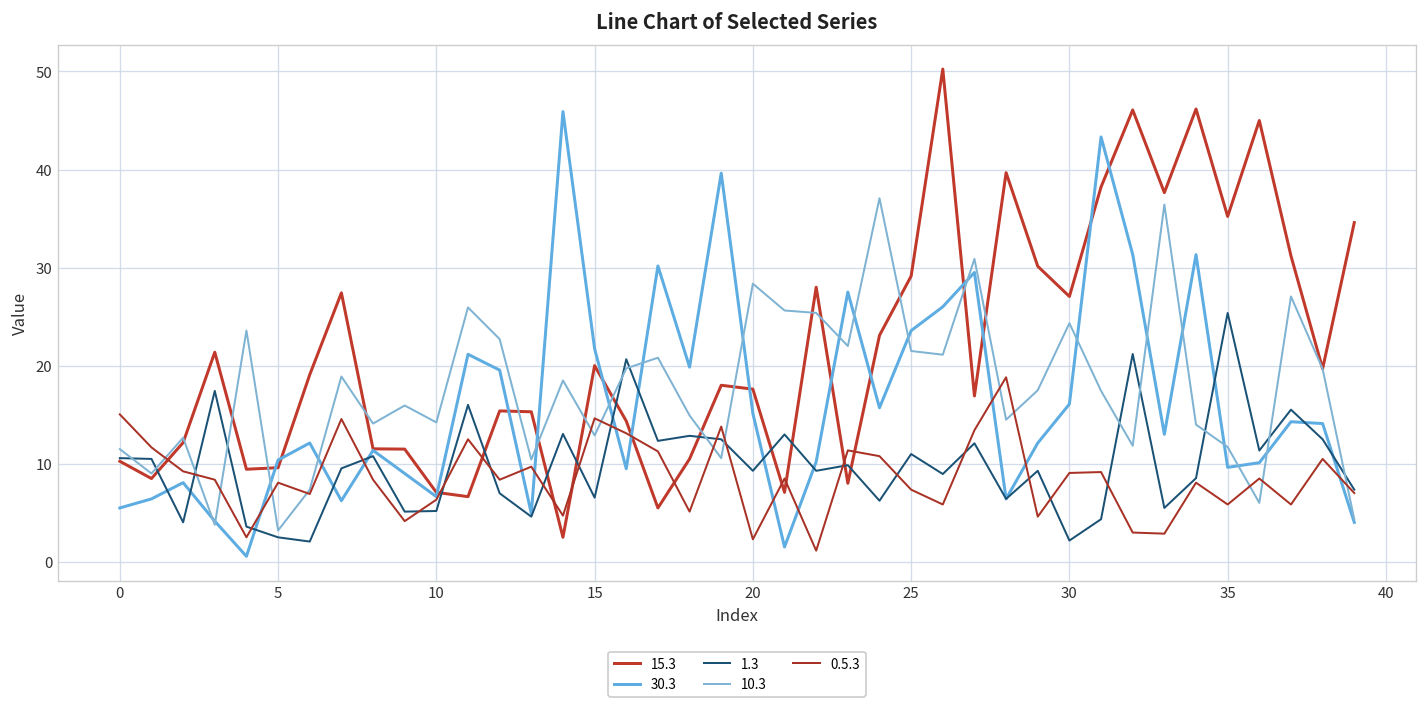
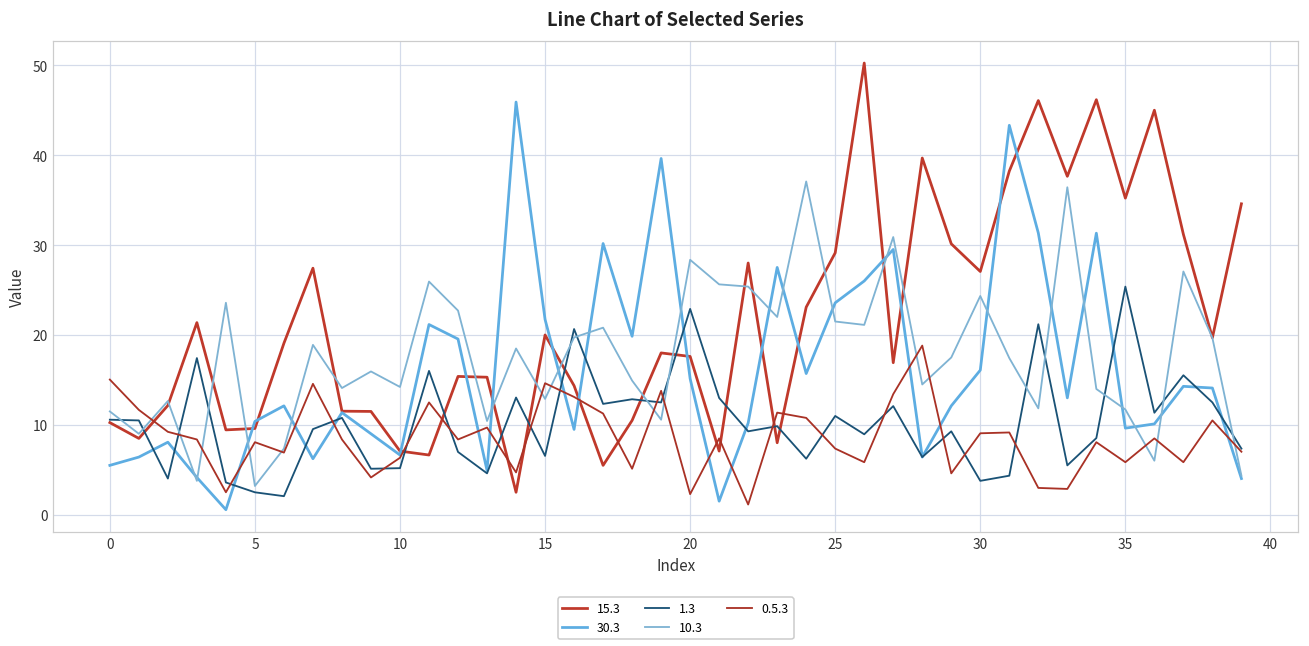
  {
    "1.3": {
      "0": 11,
      "5": 3,
      "10": 5,
      "15": 7,
-     "20": 9,
+     "20": 23,
      "25": 11,
-     "30": 2,
+     "30": 4,
      "35": 25
    }
  }
